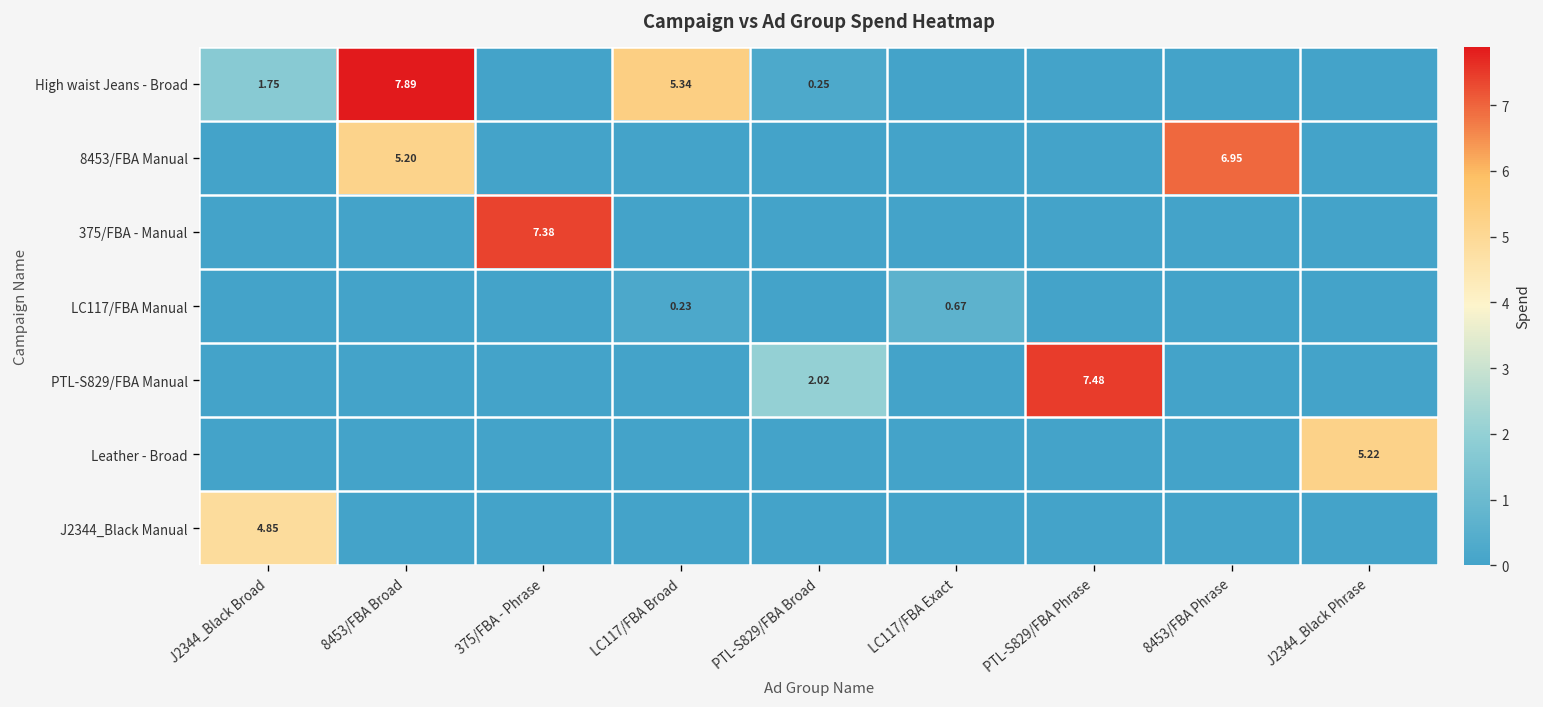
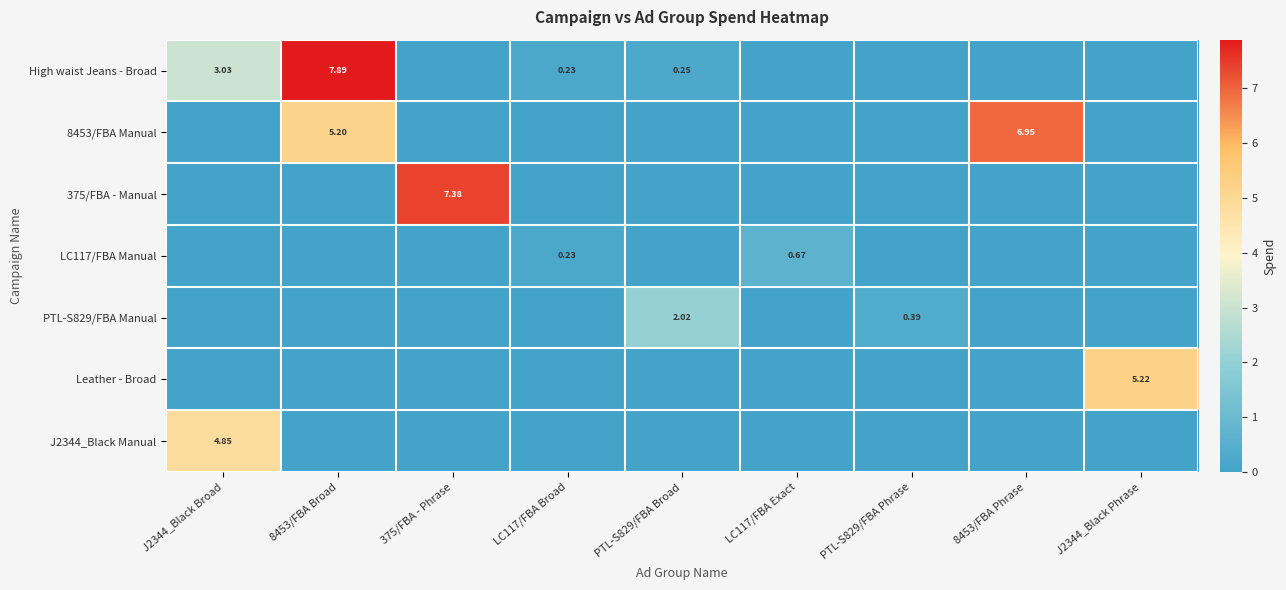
  {
    "High waist Jeans - Broad": {
-     "J2344_Black Broad": 1.75,
+     "J2344_Black Broad": 3.03,
      "8453/FBA Broad": 7.89,
-     "LC117/FBA Broad": 5.34,
+     "LC117/FBA Broad": 0.23,
      "PTL-S829/FBA Broad": 0.25
    },
    "8453/FBA Manual": {
      "8453/FBA Broad": 5.20,
      "8453/FBA Phrase": 6.95
    },
    "375/FBA - Manual": {
      "375/FBA - Phrase": 7.38
    },
    "LC117/FBA Manual": {
      "LC117/FBA Broad": 0.23,
      "LC117/FBA Exact": 0.67
    },
    "PTL-S829/FBA Manual": {
      "PTL-S829/FBA Broad": 2.02,
-     "PTL-S829/FBA Phrase": 7.48
+     "PTL-S829/FBA Phrase": 0.39
    },
    "Leather - Broad": {
      "J2344_Black Phrase": 5.22
    },
    "J2344_Black Manual": {
      "J2344_Black Broad": 4.85
    }
  }
